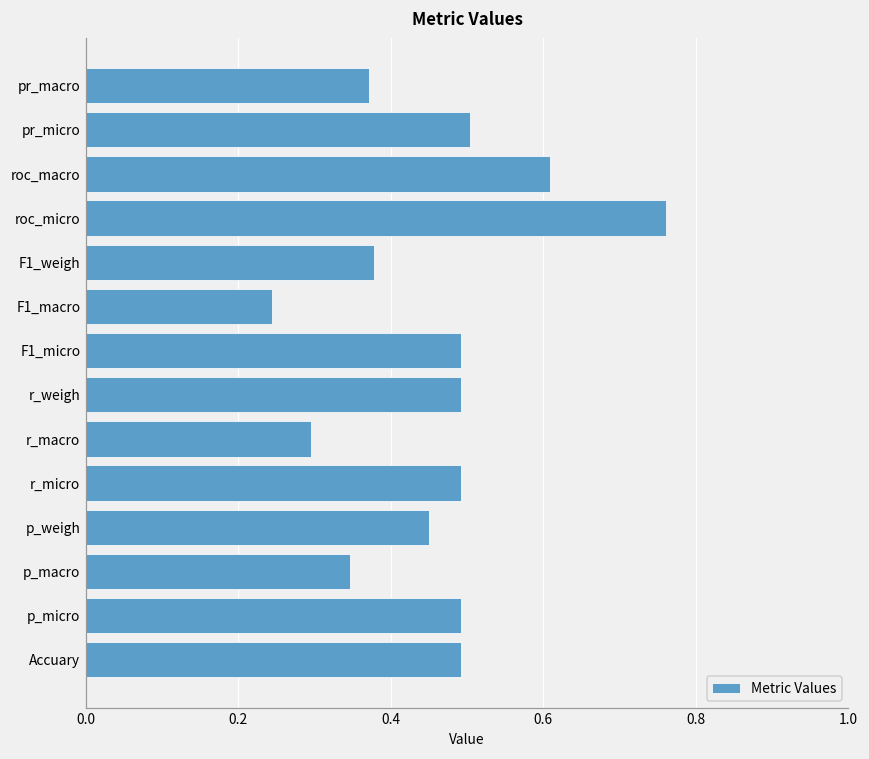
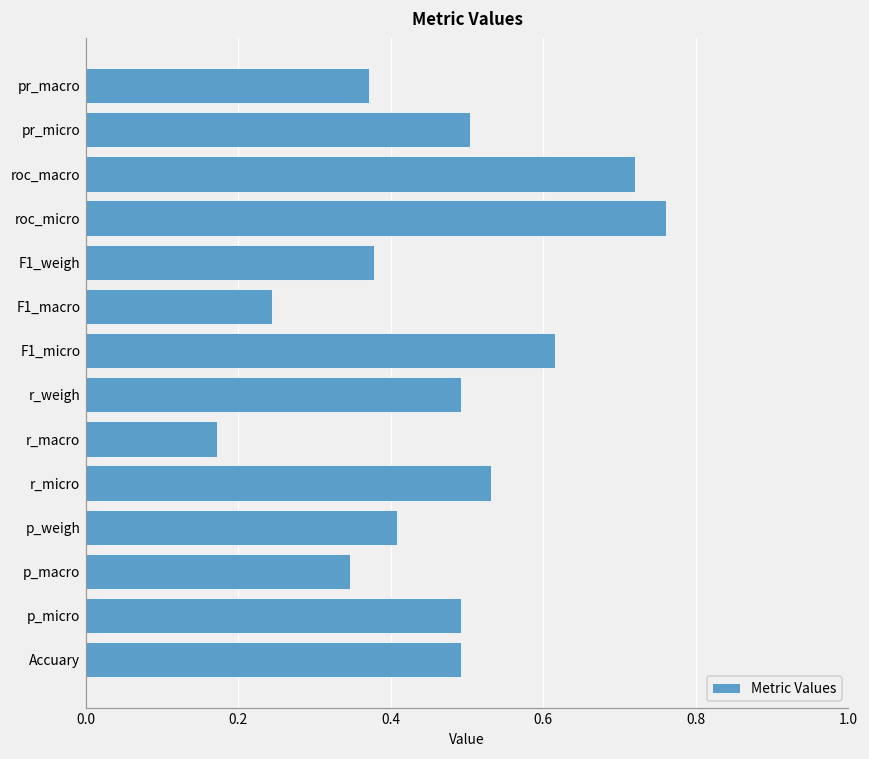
  {
    "pr_macro": 0.37,
    "pr_micro": 0.50,
-   "roc_macro": 0.61,
+   "roc_macro": 0.72,
    "roc_micro": 0.76,
    "F1_weigh": 0.38,
    "F1_macro": 0.24,
-   "F1_micro": 0.49,
+   "F1_micro": 0.62,
    "r_weigh": 0.49,
-   "r_macro": 0.30,
-   "r_micro": 0.49,
-   "p_weigh": 0.45,
+   "r_macro": 0.17,
+   "r_micro": 0.53,
+   "p_weigh": 0.41,
    "p_macro": 0.35,
    "p_micro": 0.49,
    "Accuary": 0.49
  }
